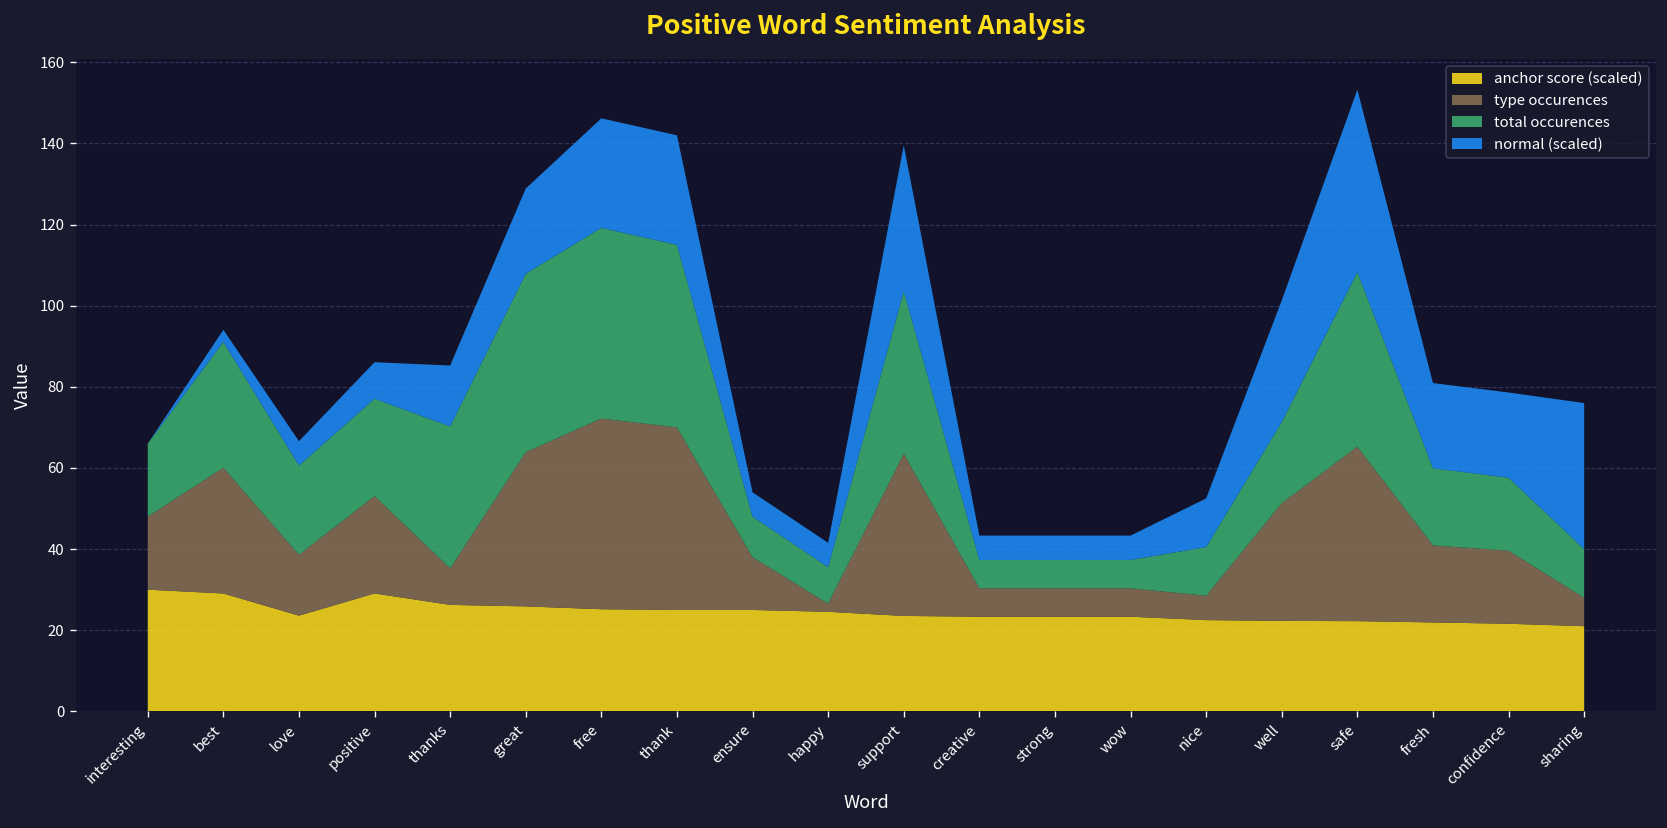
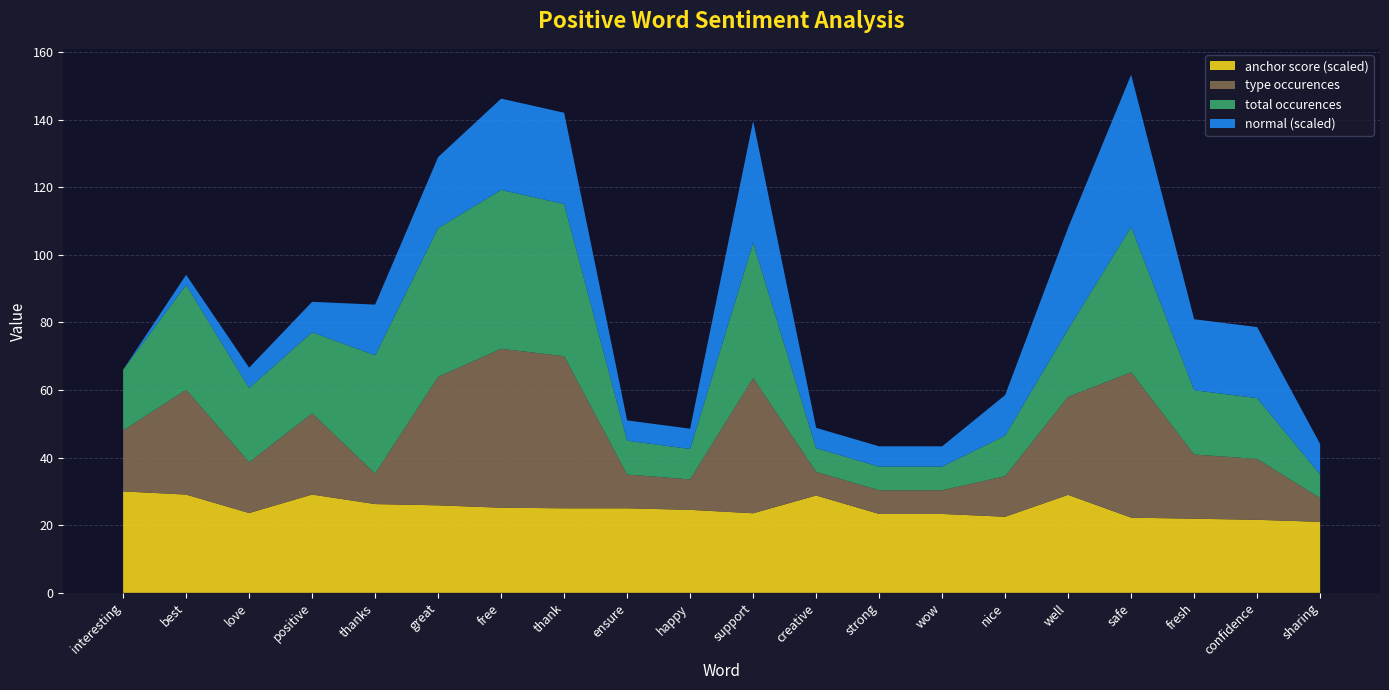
  {
    "anchor score (scaled)": {
      "interesting": 30,
      "best": 29,
      "love": 24,
      "positive": 29,
      "thanks": 26,
      "great": 26,
      "free": 25,
      "thank": 25,
      "ensure": 25,
      "happy": 25,
      "support": 24,
-     "creative": 23,
+     "creative": 29,
      "strong": 23,
      "wow": 23,
      "nice": 23,
-     "well": 22,
+     "well": 29,
      "safe": 22,
      "fresh": 22,
      "confidence": 22,
      "sharing": 21
    },
    "type occurences": {
      "interesting": 18,
      "best": 31,
      "love": 15,
      "positive": 24,
      "thanks": 9,
      "great": 38,
      "free": 47,
      "thank": 45,
-     "ensure": 13,
-     "happy": 2,
+     "ensure": 10,
+     "happy": 9,
      "support": 40,
      "creative": 7,
      "strong": 7,
      "wow": 7,
-     "nice": 6,
+     "nice": 12,
      "well": 29,
      "safe": 43,
      "fresh": 19,
      "confidence": 18,
      "sharing": 7
    },
    "total occurences": {
      "best": 31,
      "love": 22,
      "positive": 24,
      "thanks": 35,
      "great": 44,
      "free": 47,
      "thank": 45,
      "ensure": 10,
      "happy": 9,
      "support": 40,
      "creative": 7,
      "strong": 7,
      "wow": 7,
      "nice": 12,
      "well": 20,
      "safe": 43,
      "fresh": 19,
      "confidence": 18,
-     "sharing": 12
+     "sharing": 7
    },
    "normal (scaled)": {
      "best": 3,
      "love": 6,
      "positive": 9,
      "thanks": 15,
      "great": 21,
      "free": 27,
      "thank": 27,
      "ensure": 6,
      "happy": 6,
      "support": 36,
      "creative": 6,
      "strong": 6,
      "wow": 6,
      "nice": 12,
      "well": 30,
      "safe": 45,
      "fresh": 21,
      "confidence": 21,
-     "sharing": 36
+     "sharing": 9
    }
  }
